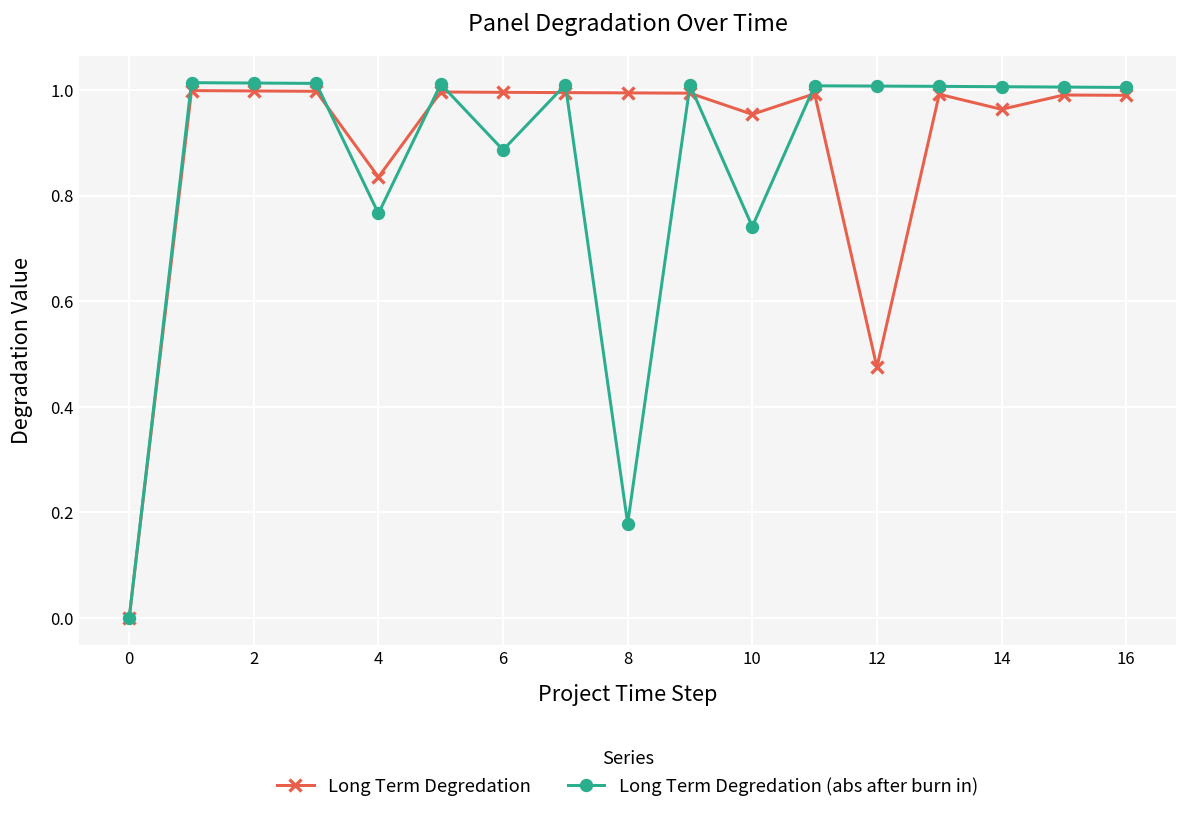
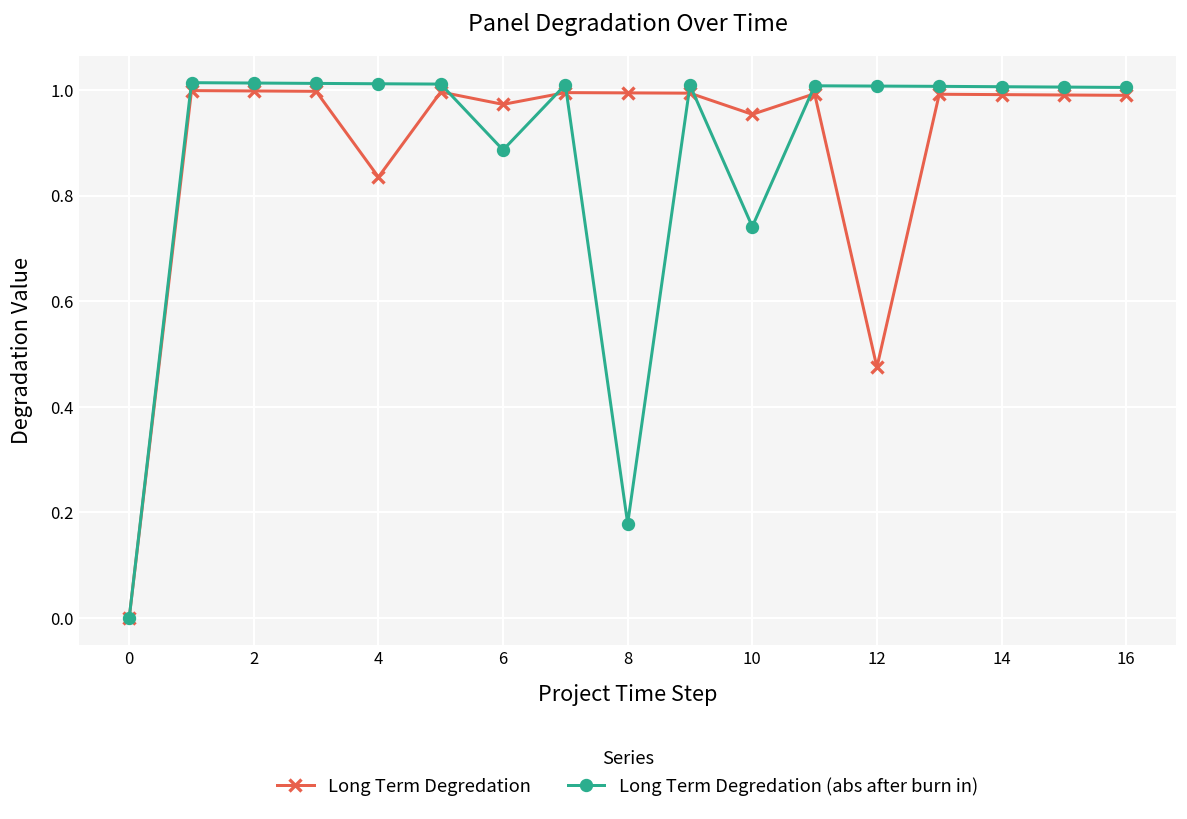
  {
    "Long Term Degredation": {
      "2": 1.00,
      "4": 0.84,
-     "6": 1.00,
+     "6": 0.97,
      "8": 0.99,
      "10": 0.95,
      "12": 0.47,
-     "14": 0.96,
+     "14": 0.99,
      "16": 0.99
    },
    "Long Term Degredation (abs after burn in)": {
      "2": 1.01,
-     "4": 0.77,
+     "4": 1.01,
      "6": 0.89,
      "8": 0.18,
      "10": 0.74,
      "12": 1.01,
      "14": 1.01,
      "16": 1.00
    }
  }
